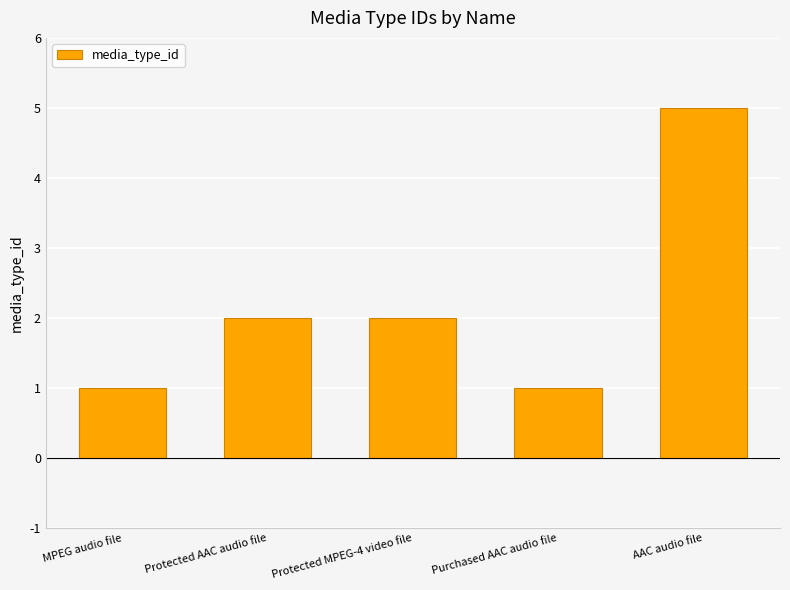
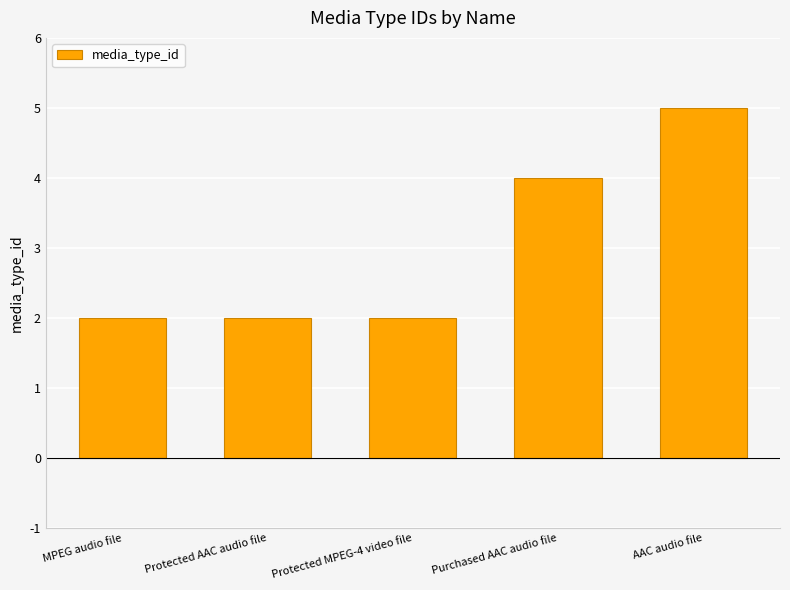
  {
-   "MPEG audio file": 1,
+   "MPEG audio file": 2,
    "Protected AAC audio file": 2,
    "Protected MPEG-4 video file": 2,
-   "Purchased AAC audio file": 1,
+   "Purchased AAC audio file": 4,
    "AAC audio file": 5
  }
